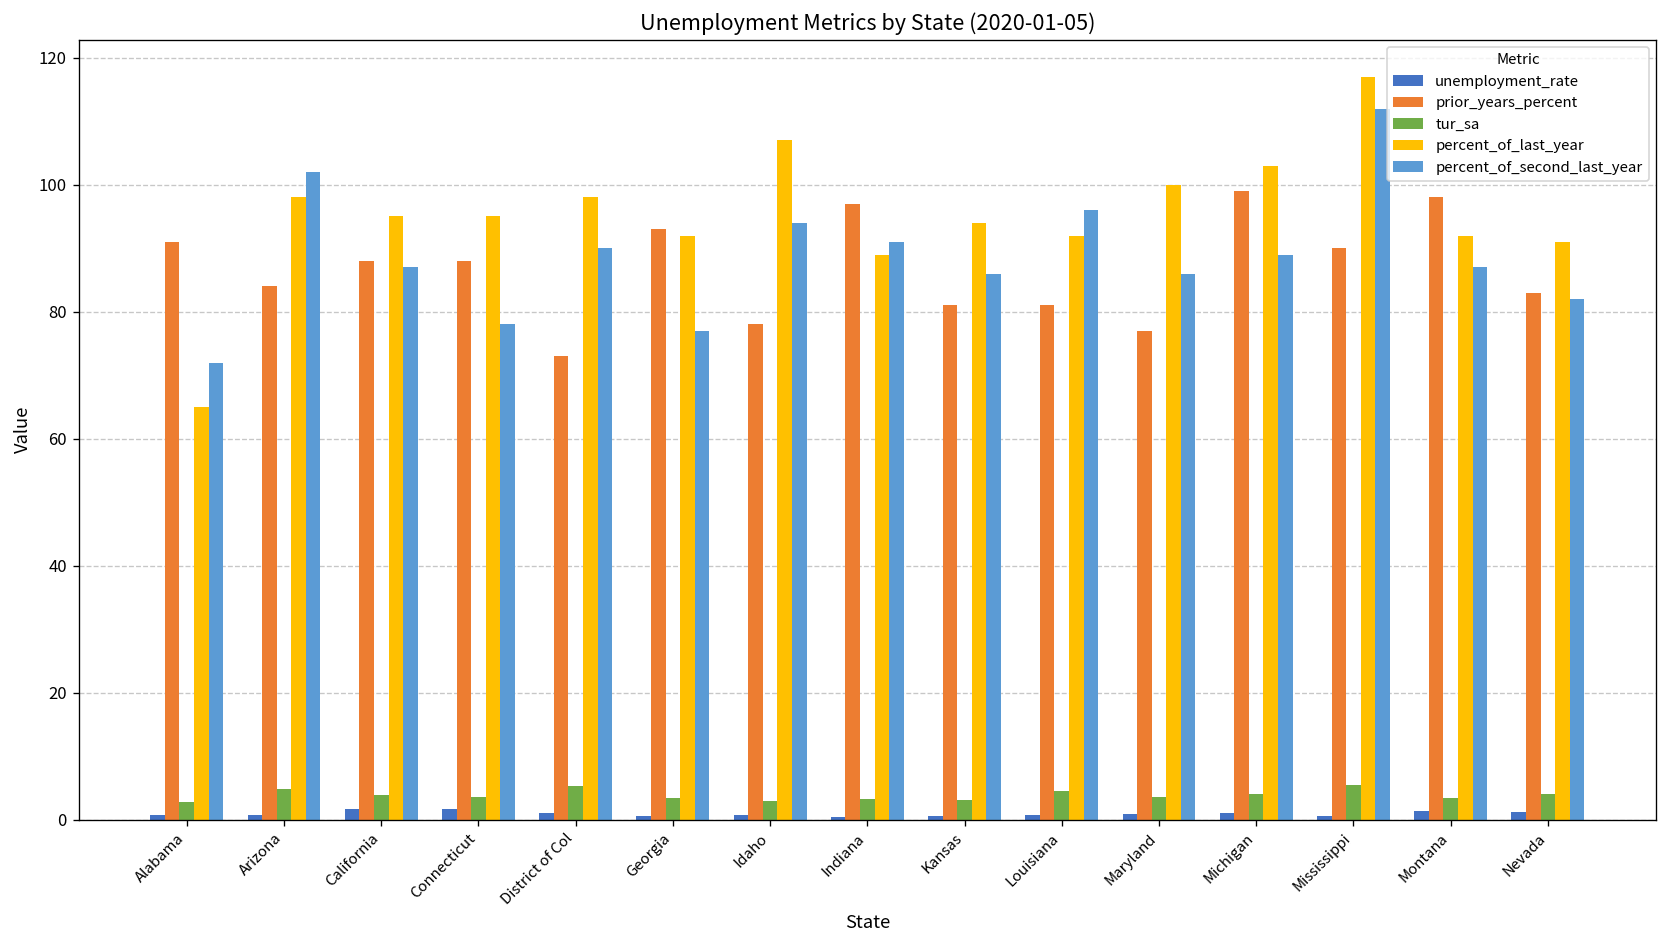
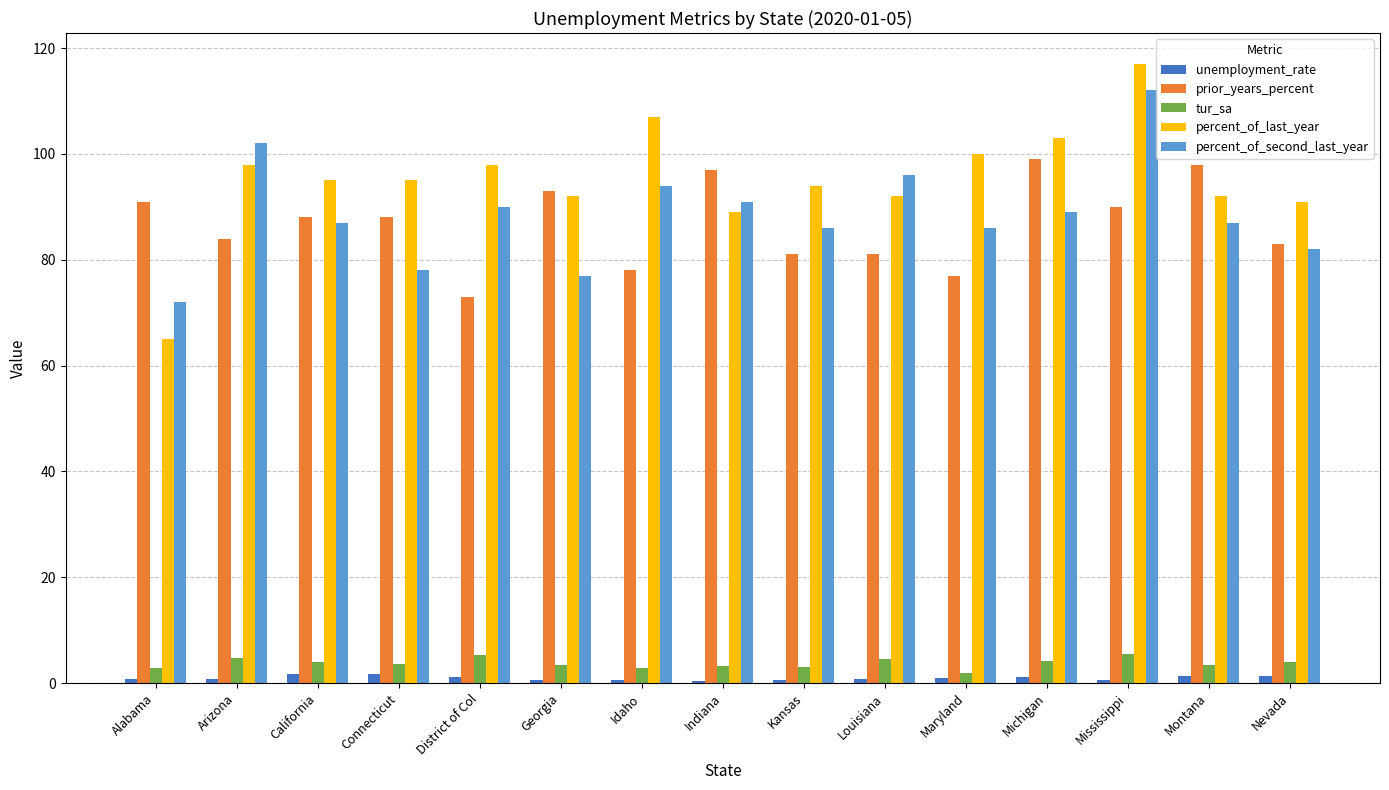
  {
    "prior_years_percent": {
      "Alabama": 91,
      "Arizona": 84,
      "California": 88,
      "Connecticut": 88,
      "District of Col": 73,
      "Georgia": 93,
      "Idaho": 78,
      "Indiana": 97,
      "Kansas": 81,
      "Louisiana": 81,
      "Maryland": 77,
      "Michigan": 99,
      "Mississippi": 90,
      "Montana": 98,
      "Nevada": 83
    },
    "tur_sa": {
      "Alabama": 3,
      "Arizona": 5,
      "California": 4,
      "Connecticut": 4,
      "District of Col": 5,
      "Georgia": 3,
      "Idaho": 3,
      "Indiana": 3,
      "Kansas": 3,
      "Louisiana": 5,
-     "Maryland": 4,
+     "Maryland": 2,
      "Michigan": 4,
      "Mississippi": 6,
      "Montana": 3,
      "Nevada": 4
    },
    "percent_of_last_year": {
      "Alabama": 65,
      "Arizona": 98,
      "California": 95,
      "Connecticut": 95,
      "District of Col": 98,
      "Georgia": 92,
      "Idaho": 107,
      "Indiana": 89,
      "Kansas": 94,
      "Louisiana": 92,
      "Maryland": 100,
      "Michigan": 103,
      "Mississippi": 117,
      "Montana": 92,
      "Nevada": 91
    }
  }
